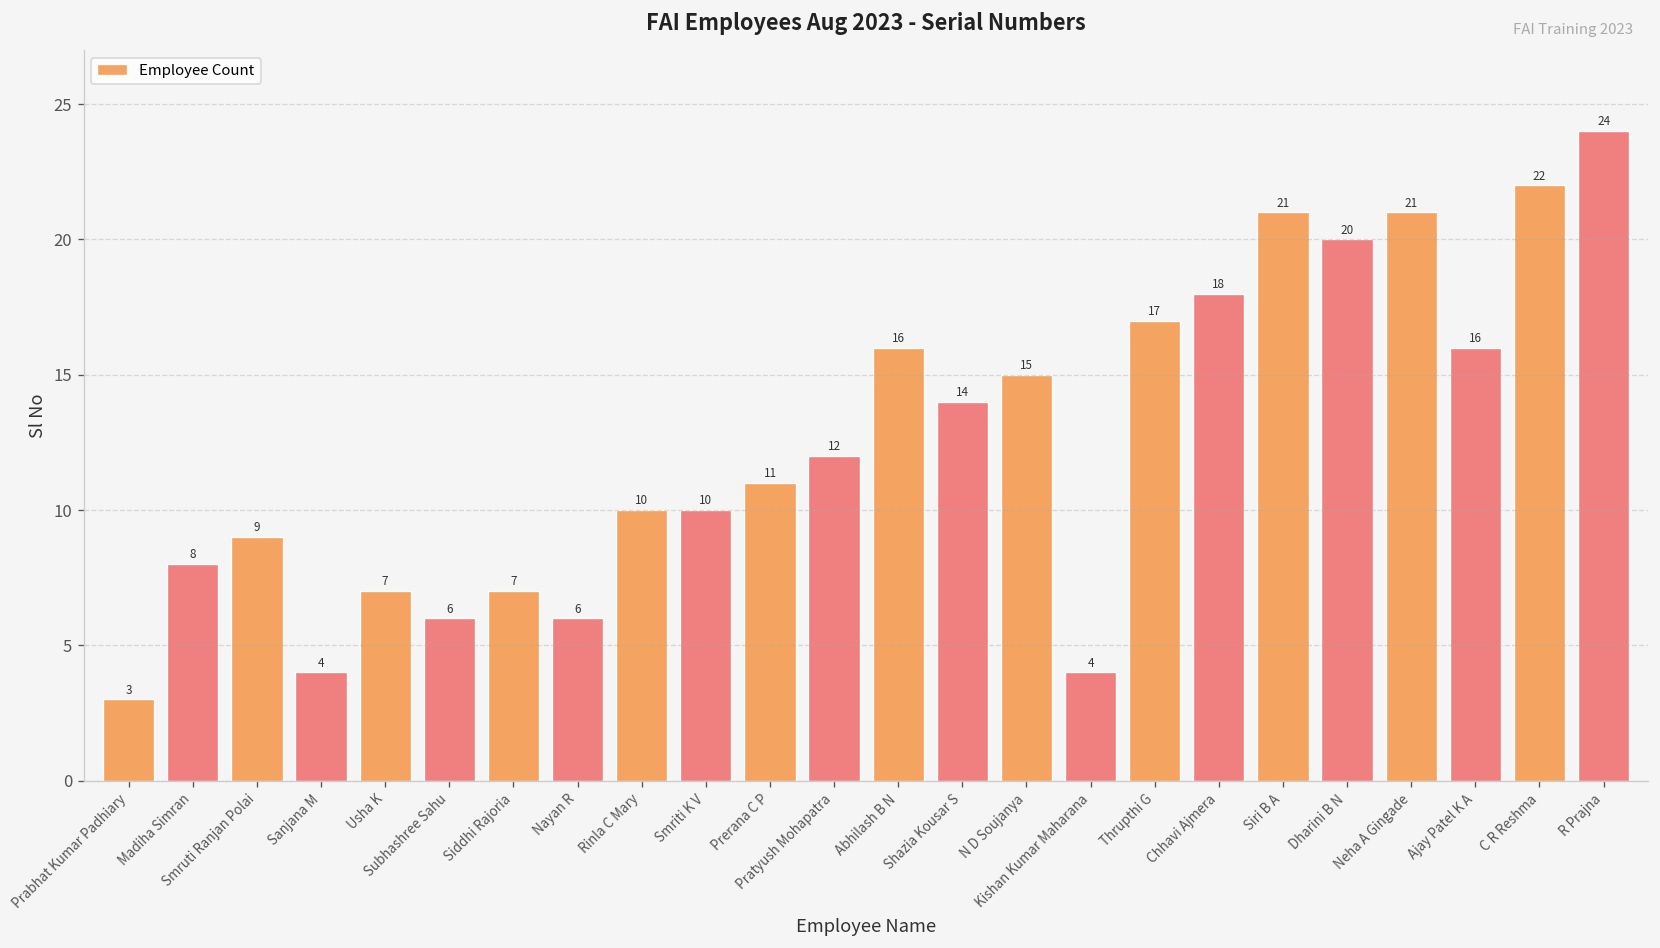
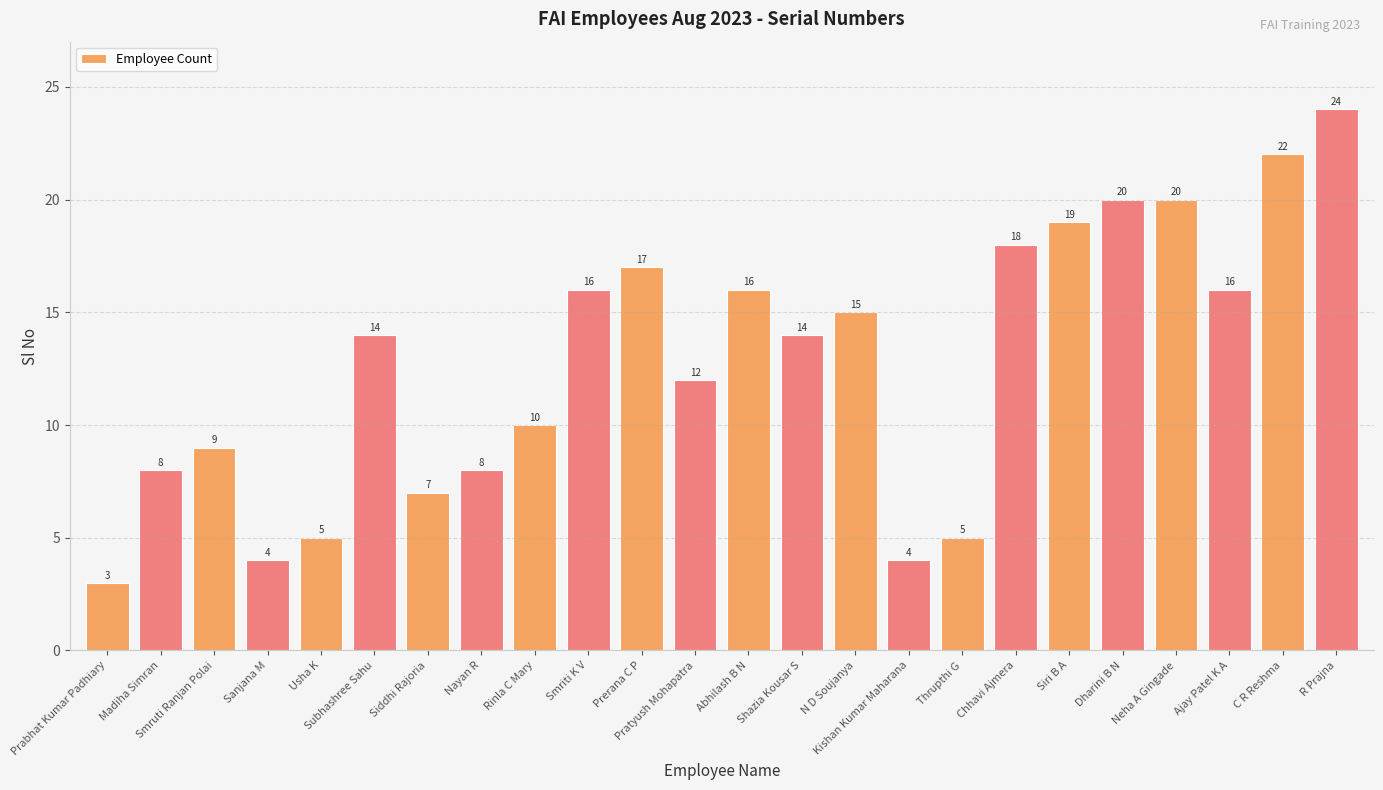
  {
    "Prabhat Kumar Padhiary": 3,
    "Madiha Simran": 8,
    "Smruti Ranjan Polai": 9,
    "Sanjana M": 4,
-   "Usha K": 7,
-   "Subhashree Sahu": 6,
+   "Usha K": 5,
+   "Subhashree Sahu": 14,
    "Siddhi Rajoria": 7,
-   "Nayan R": 6,
+   "Nayan R": 8,
    "Rinla C Mary": 10,
-   "Smriti K V": 10,
-   "Prerana C P": 11,
+   "Smriti K V": 16,
+   "Prerana C P": 17,
    "Pratyush Mohapatra": 12,
    "Abhilash B N": 16,
    "Shazia Kousar S": 14,
    "N D Soujanya": 15,
    "Kishan Kumar Maharana": 4,
-   "Thrupthi G": 17,
+   "Thrupthi G": 5,
    "Chhavi Ajmera": 18,
-   "Siri B A": 21,
+   "Siri B A": 19,
    "Dharini B N": 20,
-   "Neha A Gingade": 21,
+   "Neha A Gingade": 20,
    "Ajay Patel K A": 16,
    "C R Reshma": 22,
    "R Prajna": 24
  }
